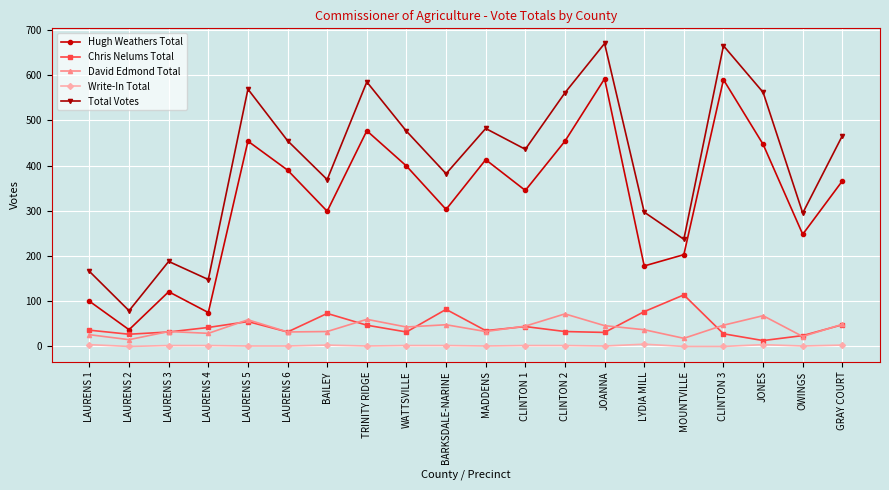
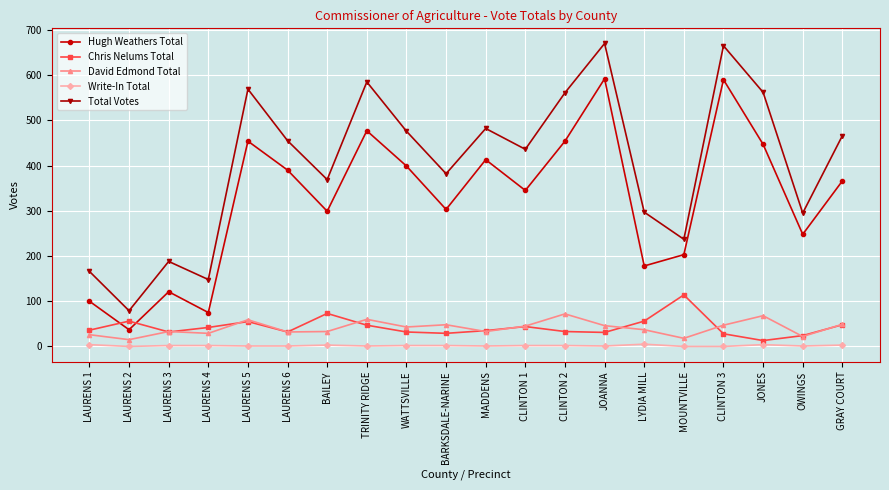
  {
    "Chris Nelums Total": {
      "LAURENS 1": 40,
-     "LAURENS 2": 30,
+     "LAURENS 2": 60,
      "LAURENS 4": 40,
      "BAILEY": 70,
      "TRINITY RIDGE": 50,
      "WATTSVILLE": 30,
-     "BARKSDALE-NARINE": 80,
+     "BARKSDALE-NARINE": 30,
      "CLINTON 2": 30,
      "JOANNA": 30,
-     "LYDIA MILL": 80,
+     "LYDIA MILL": 60,
      "MOUNTVILLE": 110,
      "CLINTON 3": 30,
      "JONES": 10
    }
  }
